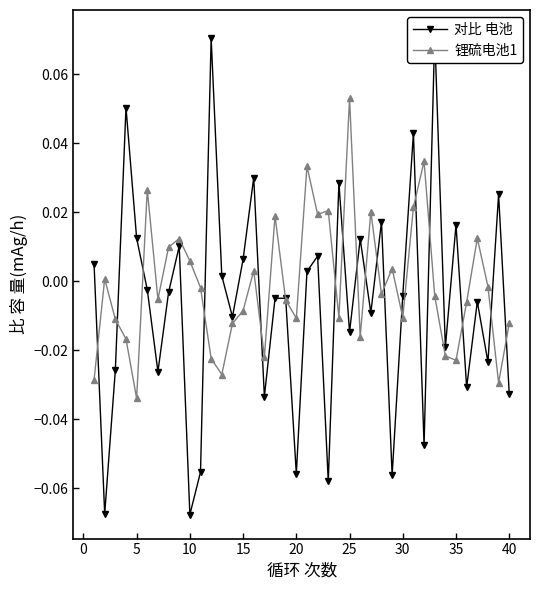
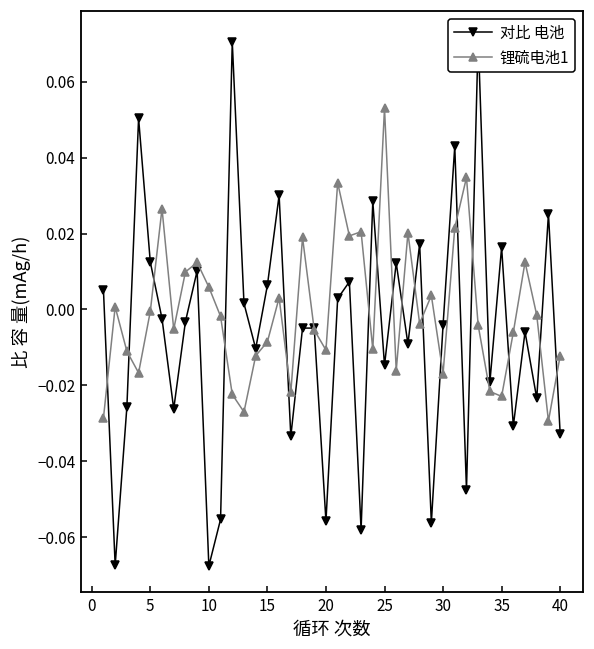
  {
    "对比 电池": {
      "5": 0.013,
      "10": -0.068,
      "15": 0.006,
      "20": -0.056,
      "25": -0.015,
      "30": -0.004,
      "35": 0.016,
      "40": -0.033
    },
    "锂硫电池1": {
-     "5": -0.034,
+     "5": -0.001,
      "10": 0.006,
      "15": -0.009,
      "20": -0.011,
      "25": 0.053,
-     "30": -0.011,
+     "30": -0.017,
      "35": -0.023,
      "40": -0.012
    }
  }
